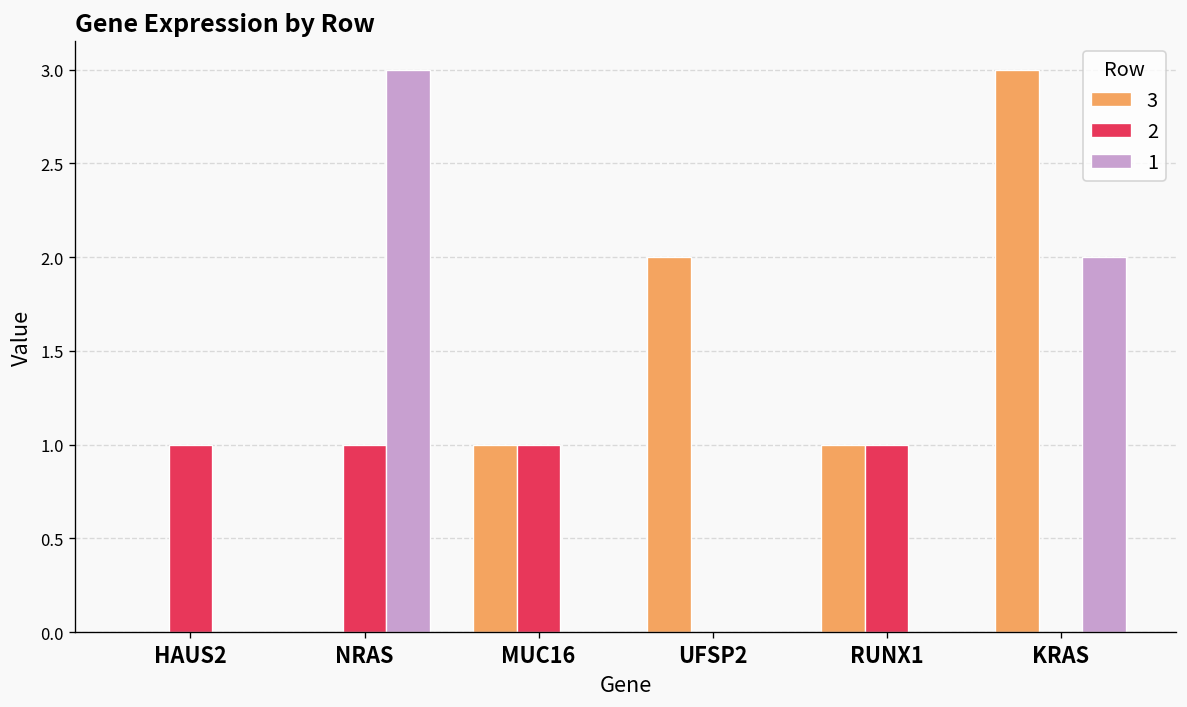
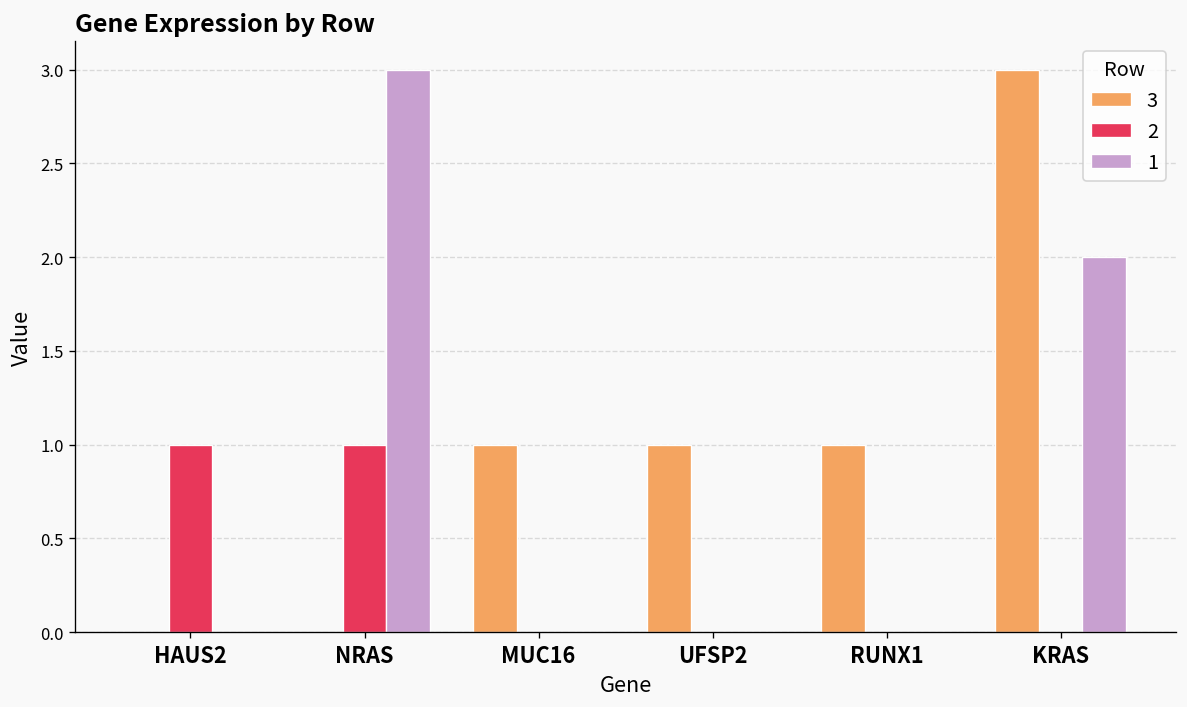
  {
    "3": {
      "HAUS2": 0,
      "NRAS": 0,
      "MUC16": 1,
-     "UFSP2": 2,
+     "UFSP2": 1,
      "RUNX1": 1,
      "KRAS": 3
    },
    "2": {
      "HAUS2": 1,
      "NRAS": 1,
-     "MUC16": 1,
+     "MUC16": 0,
      "UFSP2": 0,
-     "RUNX1": 1,
+     "RUNX1": 0,
      "KRAS": 0
    },
    "1": {
      "HAUS2": 0,
      "NRAS": 3,
      "MUC16": 0,
      "UFSP2": 0,
      "RUNX1": 0,
      "KRAS": 2
    }
  }
